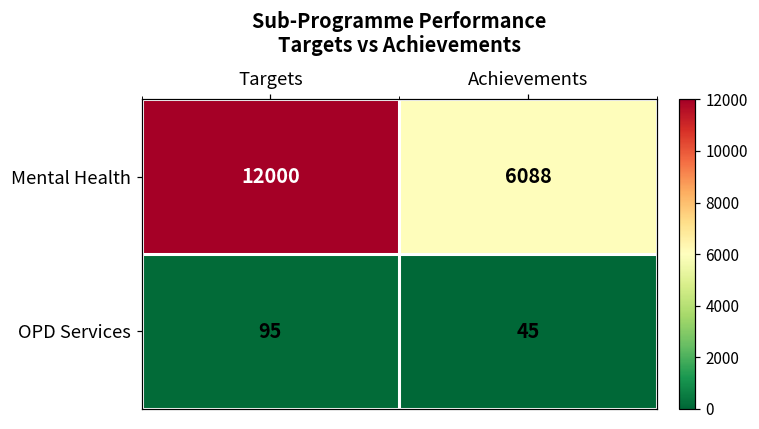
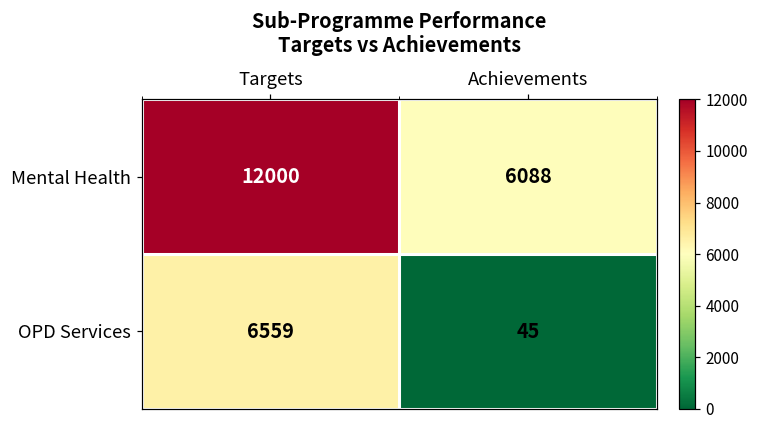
  {
    "Mental Health": {
      "Targets": 12000,
      "Achievements": 6088
    },
    "OPD Services": {
-     "Targets": 95,
+     "Targets": 6559,
      "Achievements": 45
    }
  }
